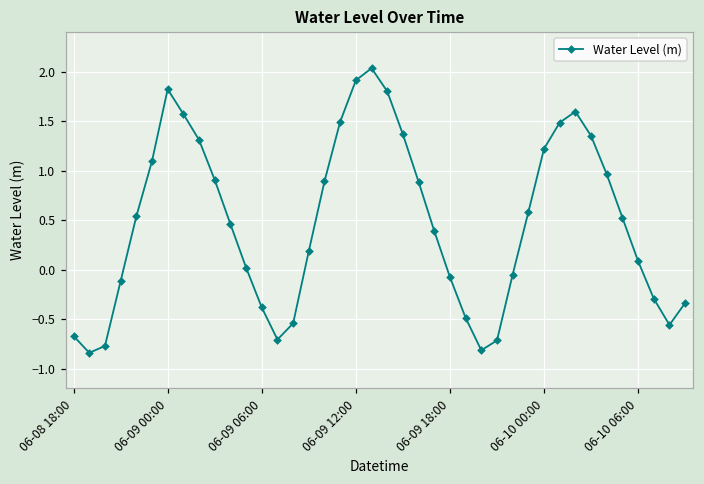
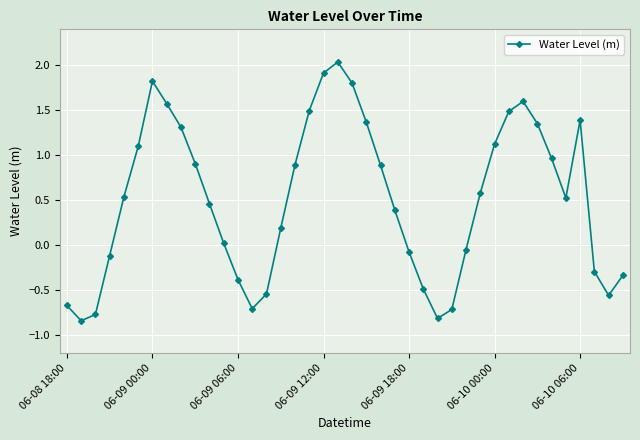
  {
    "06-08 18:00": -0.7,
    "06-09 00:00": 1.8,
    "06-09 06:00": -0.4,
    "06-09 12:00": 1.9,
    "06-09 18:00": -0.1,
-   "06-10 00:00": 1.2,
-   "06-10 06:00": 0.1
+   "06-10 00:00": 1.1,
+   "06-10 06:00": 1.4
  }
